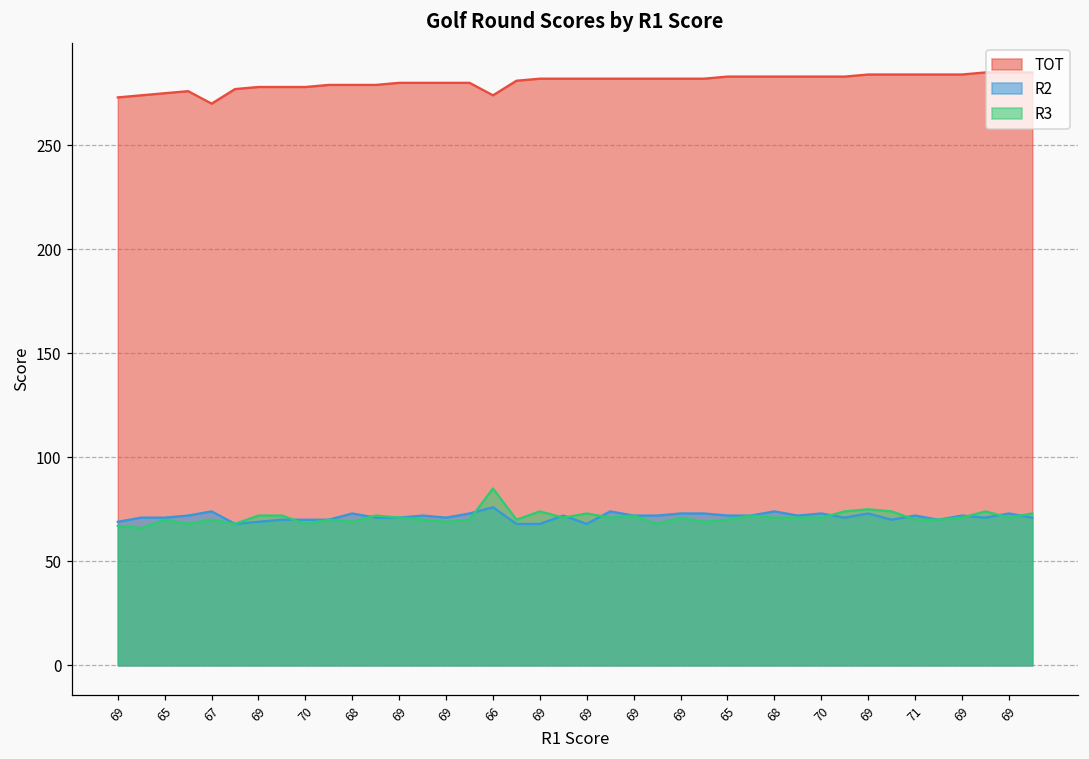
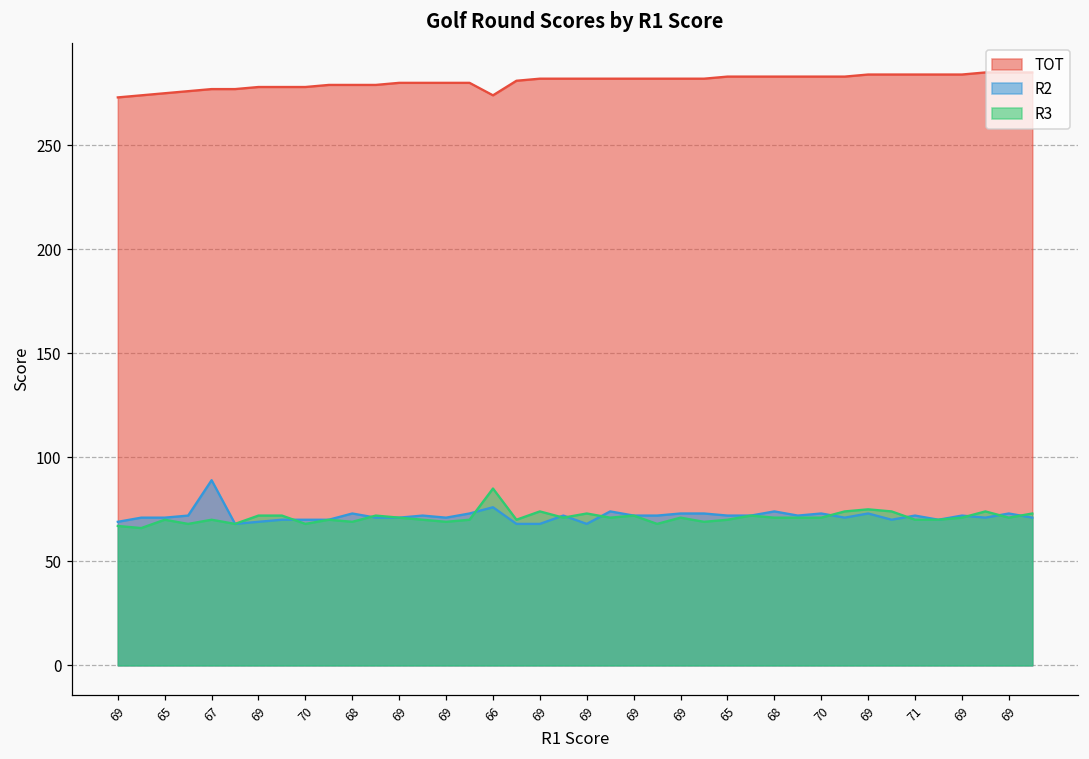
  {
    "TOT": {
-     "67": 270,
+     "67": 277,
      "66": 274,
      "71": 284
    },
    "R2": {
-     "67": 74,
+     "67": 89,
      "66": 76,
      "71": 72
    },
    "R3": {
      "67": 70,
      "66": 85,
      "71": 70
    }
  }
